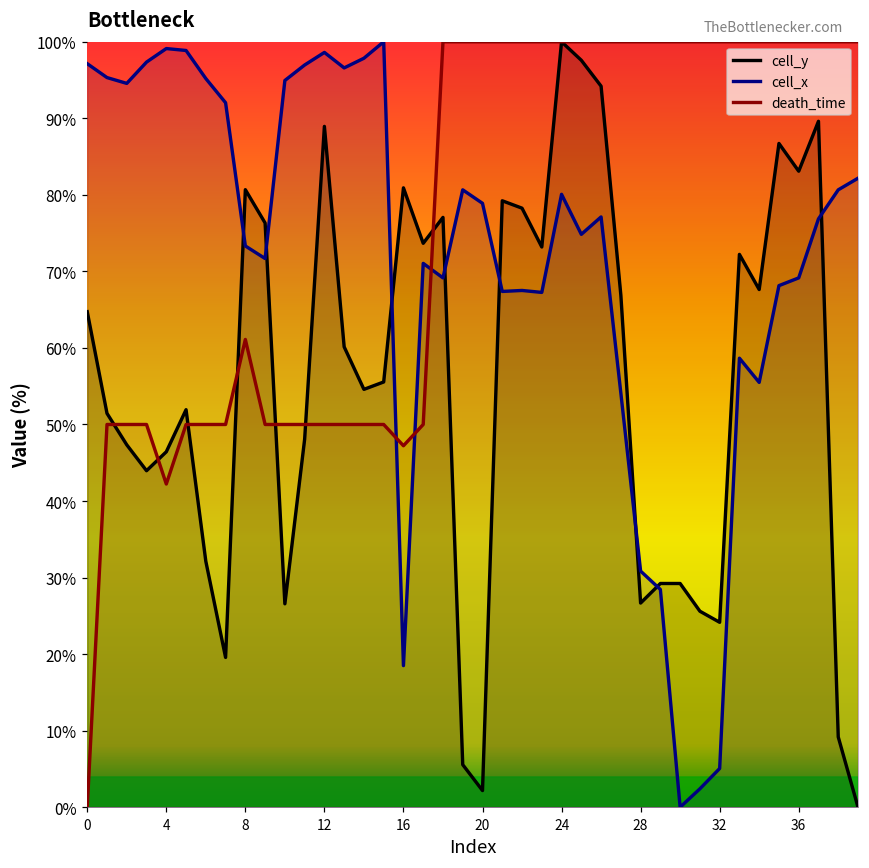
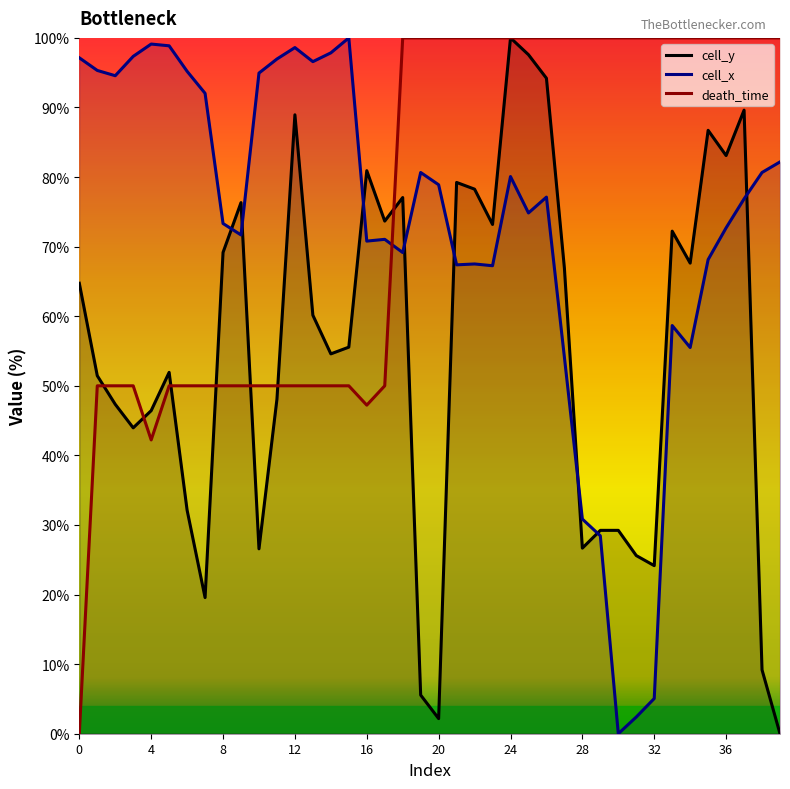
  {
    "cell_y": {
      "0": "65%",
      "4": "46%",
-     "8": "81%",
+     "8": "69%",
      "12": "89%",
      "16": "81%",
      "28": "27%",
      "32": "24%",
      "36": "83%"
    },
    "cell_x": {
      "0": "97%",
      "4": "99%",
      "8": "73%",
      "12": "99%",
-     "16": "18%",
+     "16": "71%",
      "20": "79%",
      "24": "80%",
      "28": "31%",
      "32": "5%",
-     "36": "69%"
+     "36": "73%"
    },
    "death_time": {
      "4": "42%",
-     "8": "61%",
+     "8": "50%",
      "12": "50%",
      "16": "47%",
      "20": "100%",
      "28": "100%",
      "32": "100%",
      "36": "100%"
    }
  }
